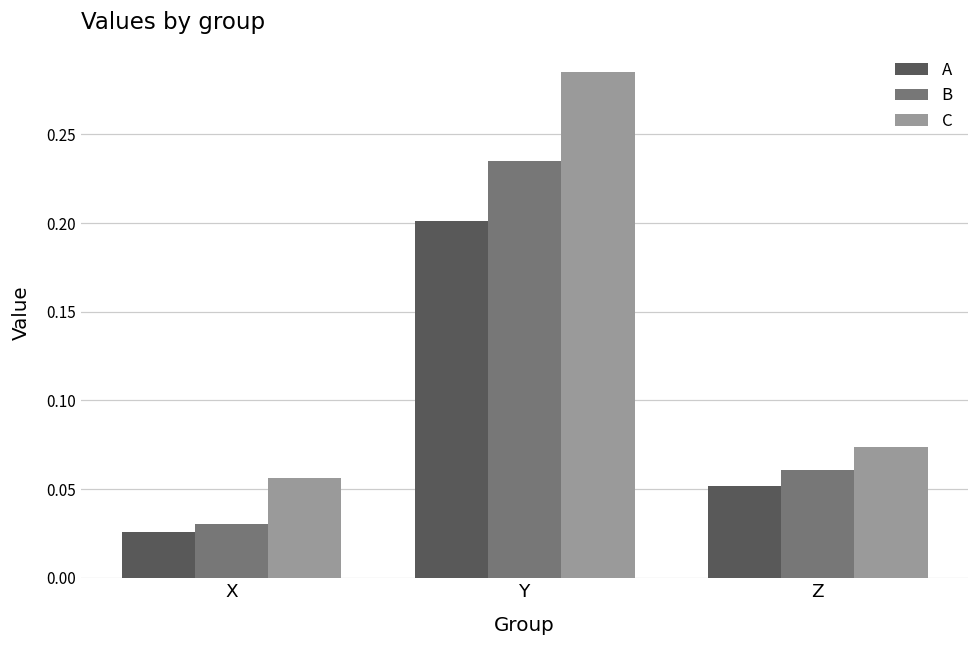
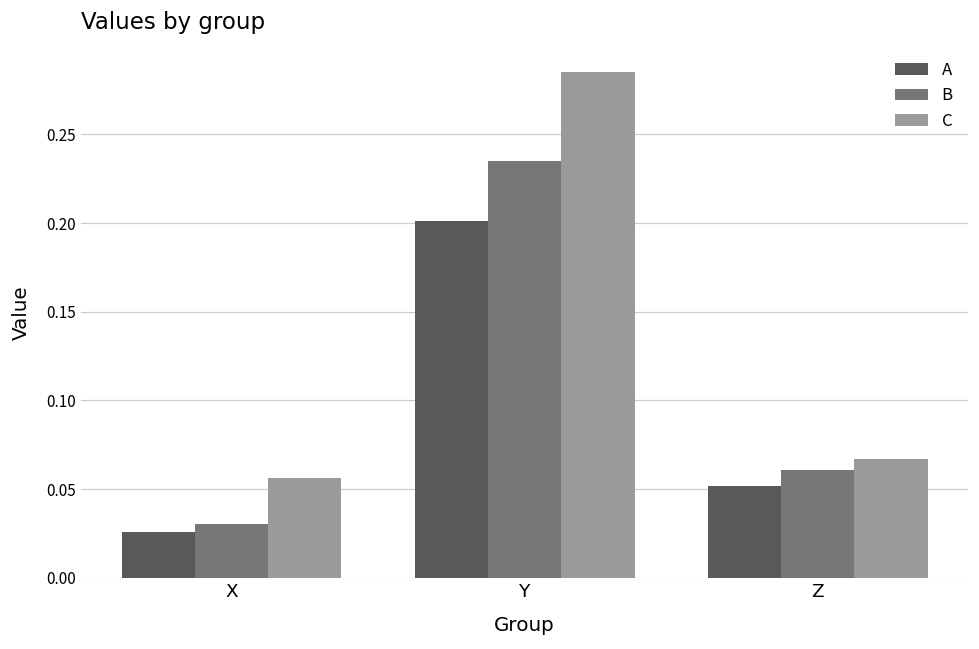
  {
    "C": {
      "X": 0.056,
      "Y": 0.285,
-     "Z": 0.074
+     "Z": 0.067
    }
  }
